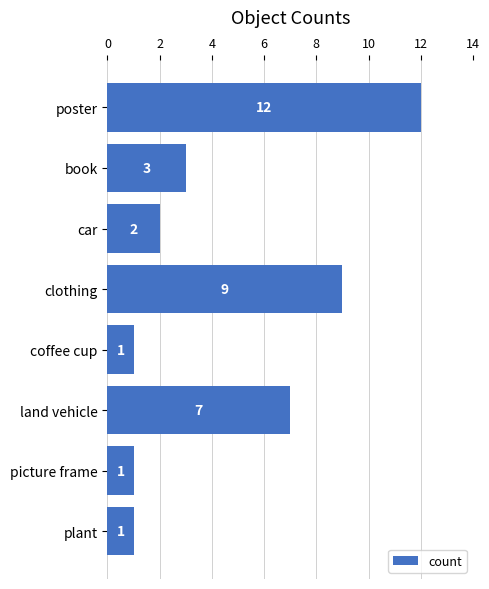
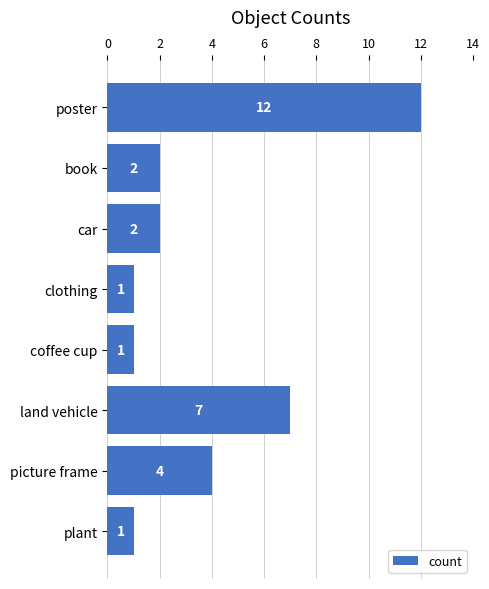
  {
    "poster": 12,
-   "book": 3,
+   "book": 2,
    "car": 2,
-   "clothing": 9,
+   "clothing": 1,
    "coffee cup": 1,
    "land vehicle": 7,
-   "picture frame": 1,
+   "picture frame": 4,
    "plant": 1
  }
